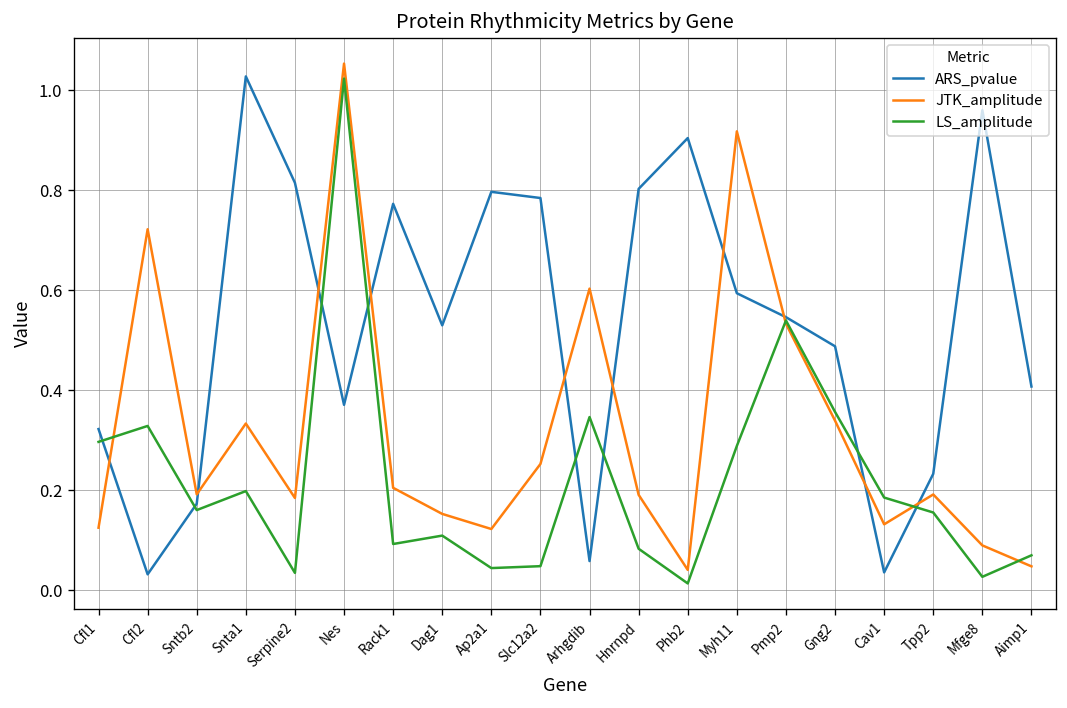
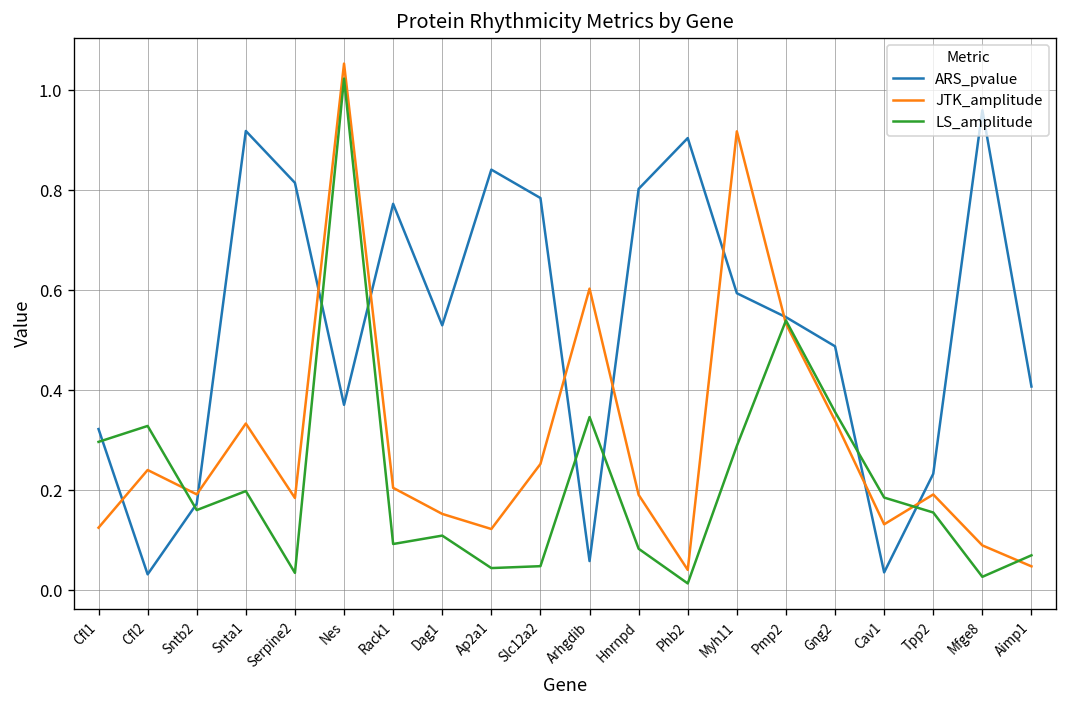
  {
    "ARS_pvalue": {
      "Cfl1": 0.32,
      "Cfl2": 0.03,
      "Sntb2": 0.17,
-     "Snta1": 1.03,
+     "Snta1": 0.92,
      "Serpine2": 0.82,
      "Nes": 0.37,
      "Rack1": 0.77,
      "Dag1": 0.53,
-     "Ap2a1": 0.80,
+     "Ap2a1": 0.84,
      "Slc12a2": 0.78,
      "Arhgdib": 0.06,
      "Hnrnpd": 0.80,
      "Phb2": 0.90,
      "Myh11": 0.59,
      "Pmp2": 0.55,
      "Gng2": 0.49,
      "Cav1": 0.04,
      "Tpp2": 0.23,
      "Aimp1": 0.41
    },
    "JTK_amplitude": {
      "Cfl1": 0.13,
-     "Cfl2": 0.72,
+     "Cfl2": 0.24,
      "Sntb2": 0.19,
      "Snta1": 0.33,
      "Serpine2": 0.18,
      "Nes": 1.05,
      "Rack1": 0.21,
      "Dag1": 0.15,
      "Ap2a1": 0.12,
      "Slc12a2": 0.25,
      "Arhgdib": 0.60,
      "Hnrnpd": 0.19,
      "Phb2": 0.04,
      "Myh11": 0.92,
      "Pmp2": 0.53,
      "Gng2": 0.34,
      "Cav1": 0.13,
      "Tpp2": 0.19,
      "Mfge8": 0.09,
      "Aimp1": 0.05
    },
    "LS_amplitude": {
      "Cfl1": 0.30,
      "Cfl2": 0.33,
      "Sntb2": 0.16,
      "Snta1": 0.20,
      "Serpine2": 0.03,
      "Nes": 1.02,
      "Rack1": 0.09,
      "Dag1": 0.11,
      "Ap2a1": 0.04,
      "Slc12a2": 0.05,
      "Arhgdib": 0.35,
      "Hnrnpd": 0.08,
      "Phb2": 0.01,
      "Myh11": 0.29,
      "Pmp2": 0.54,
      "Gng2": 0.36,
      "Cav1": 0.19,
      "Tpp2": 0.16,
      "Mfge8": 0.03,
      "Aimp1": 0.07
    }
  }
